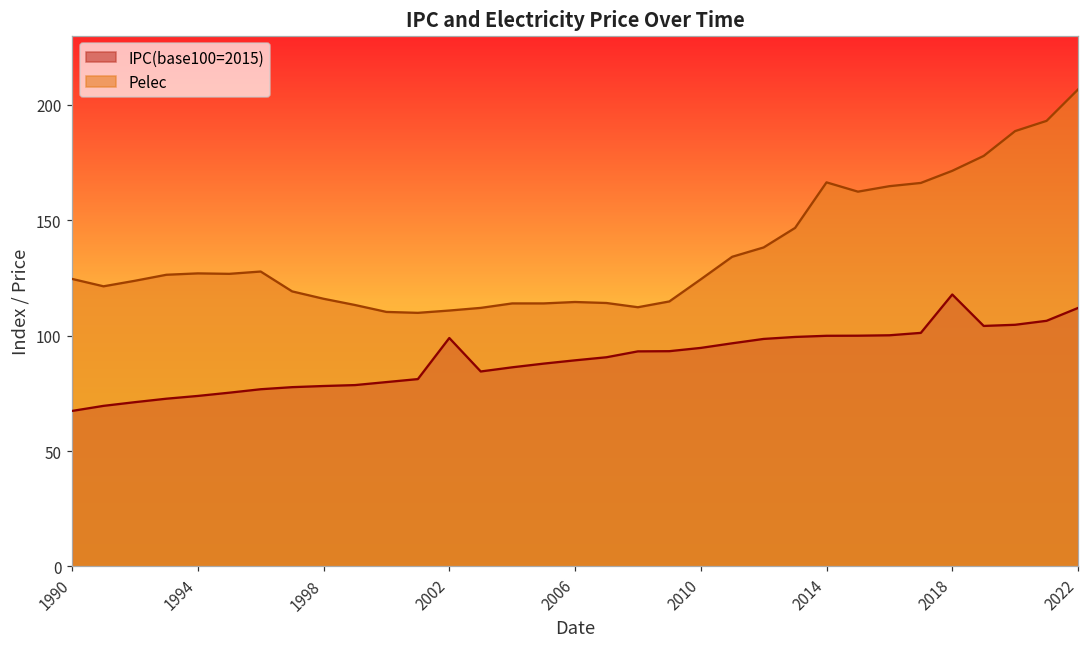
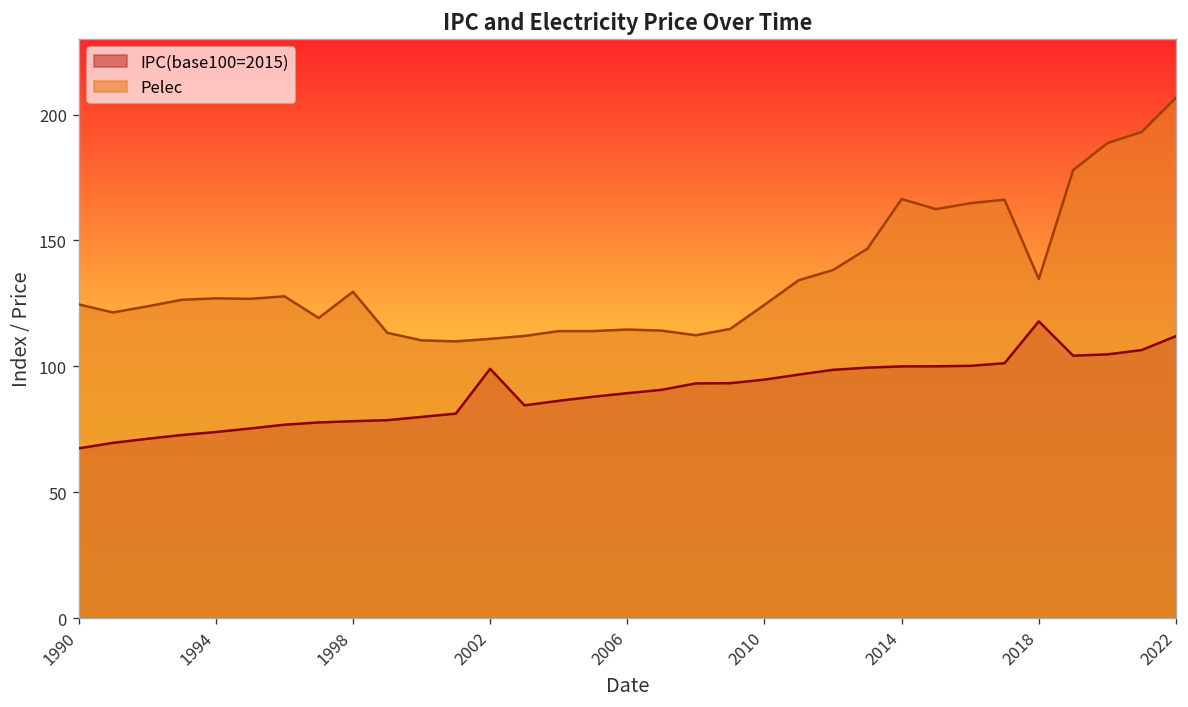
  {
    "IPC(base100=2015)": {
      "1990": 67,
      "1994": 74,
      "1998": 78,
      "2002": 99,
      "2006": 89,
      "2010": 95,
      "2014": 100,
      "2018": 118,
      "2022": 112
    },
    "Pelec": {
      "1990": 125,
      "1994": 127,
-     "1998": 116,
+     "1998": 130,
      "2002": 111,
      "2006": 115,
      "2010": 124,
      "2014": 166,
-     "2018": 171,
+     "2018": 135,
      "2022": 207
    }
  }
